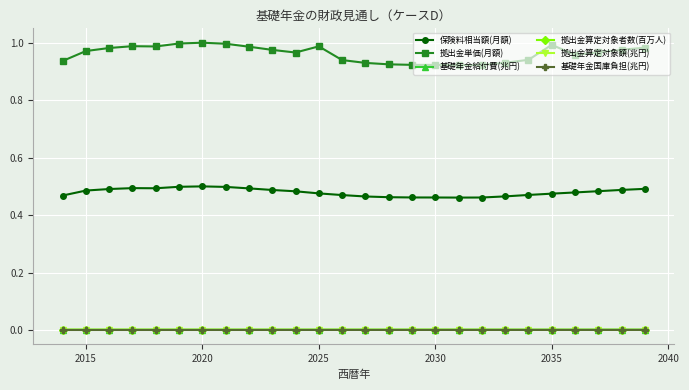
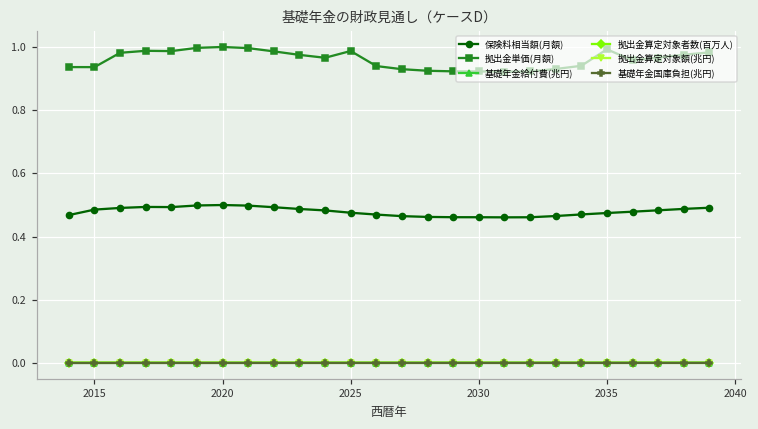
  {
    "保険料相当額(月額)": {
      "2015": 0.49,
      "2020": 0.50,
      "2025": 0.48,
      "2030": 0.46,
      "2035": 0.47
    },
    "拠出金単価(月額)": {
-     "2015": 0.97,
+     "2015": 0.94,
      "2020": 1.00,
      "2025": 0.99
    },
    "基礎年金国庫負担(兆円)": {
      "2015": 0.00,
      "2020": 0.00,
      "2025": 0.00,
      "2030": 0.00,
      "2035": 0.00
    }
  }
